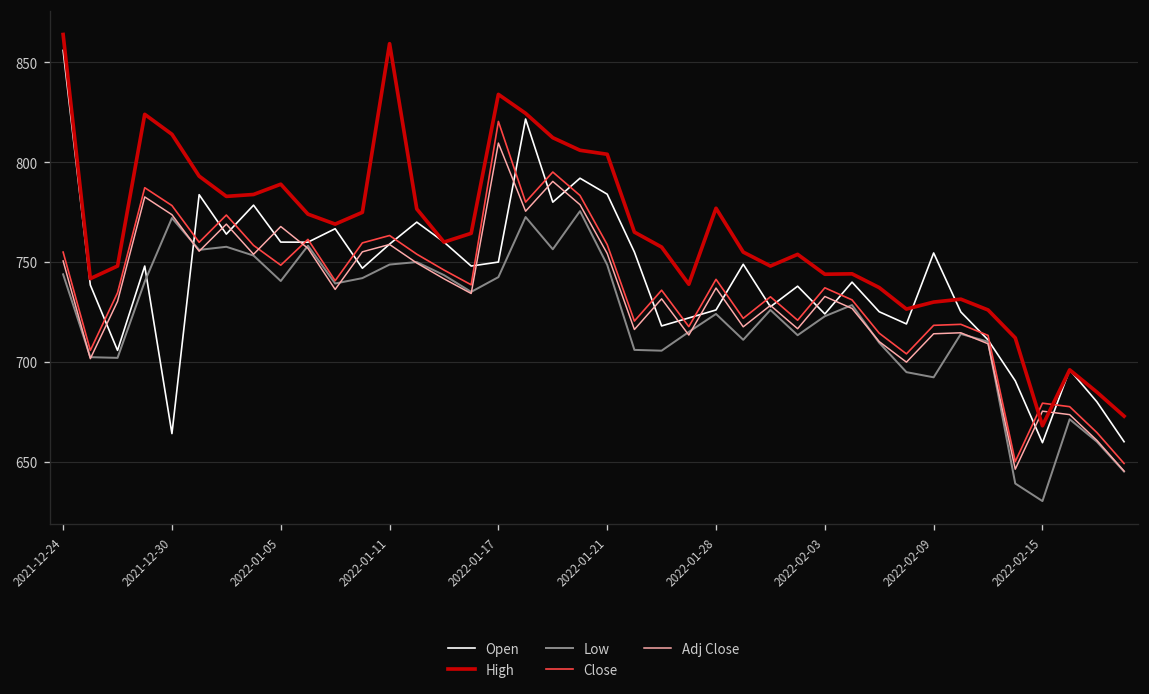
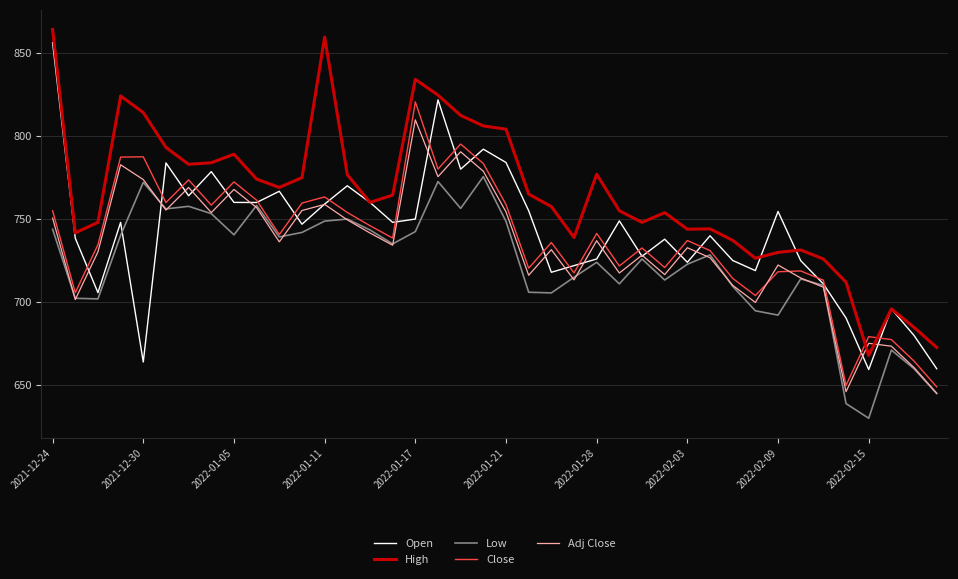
  {
    "Open": {
      "2021-12-24": 856,
      "2021-12-30": 664,
      "2022-01-05": 760,
      "2022-01-17": 750,
      "2022-01-21": 784,
      "2022-01-28": 726,
      "2022-02-09": 755,
      "2022-02-15": 660
    },
    "High": {
      "2021-12-24": 864,
      "2021-12-30": 814,
      "2022-01-05": 789,
      "2022-01-11": 859,
      "2022-01-17": 834,
      "2022-01-21": 804,
      "2022-01-28": 777,
      "2022-02-03": 744,
      "2022-02-09": 730,
      "2022-02-15": 668
    },
    "Low": {
      "2021-12-24": 744,
      "2021-12-30": 772,
      "2022-01-05": 741,
      "2022-01-11": 749,
      "2022-01-17": 742,
      "2022-01-21": 749,
      "2022-01-28": 724,
      "2022-02-09": 692,
      "2022-02-15": 630
    },
    "Close": {
      "2021-12-24": 755,
-     "2021-12-30": 778,
-     "2022-01-05": 748,
+     "2021-12-30": 787,
+     "2022-01-05": 772,
      "2022-01-11": 763,
      "2022-01-17": 820,
      "2022-01-21": 759,
      "2022-01-28": 741,
      "2022-02-03": 737,
      "2022-02-09": 718,
      "2022-02-15": 679
    },
    "Adj Close": {
      "2021-12-24": 751,
      "2021-12-30": 774,
      "2022-01-05": 768,
      "2022-01-17": 810,
      "2022-01-21": 754,
      "2022-01-28": 737,
      "2022-02-03": 733,
-     "2022-02-09": 714,
+     "2022-02-09": 722,
      "2022-02-15": 675
    }
  }
